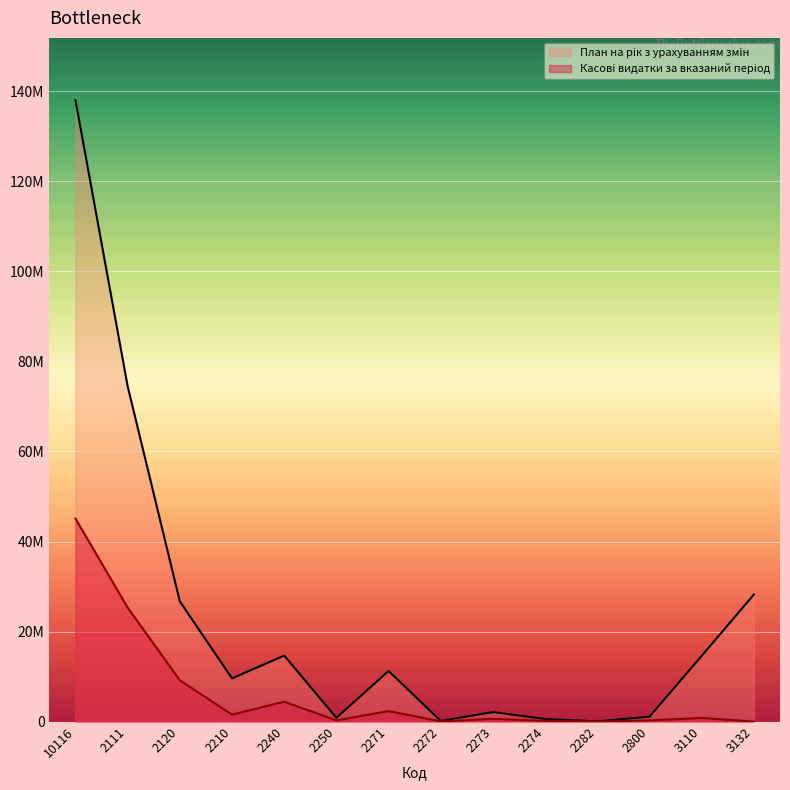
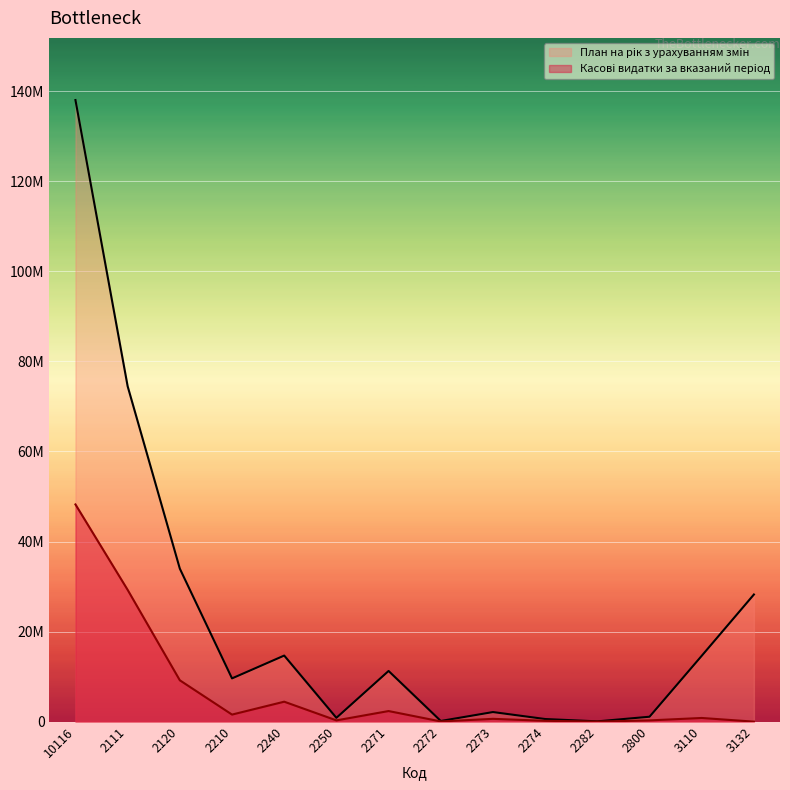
  {
    "План на рік з урахуванням змін": {
      "10116": 138000000,
      "2111": 74000000,
-     "2120": 27000000,
+     "2120": 34000000,
      "2210": 10000000,
      "2240": 15000000,
      "2250": 1000000,
      "2271": 11000000,
      "2273": 2000000,
      "2800": 1000000,
      "3110": 15000000,
      "3132": 28000000
    },
    "Касові видатки за вказаний період": {
-     "10116": 45000000,
-     "2111": 25000000,
+     "10116": 48000000,
+     "2111": 29000000,
      "2120": 9000000,
      "2210": 2000000,
      "2240": 4000000,
      "2250": 0,
      "2271": 2000000,
      "2273": 1000000,
      "2800": 0,
      "3110": 1000000,
      "3132": 0
    }
  }
